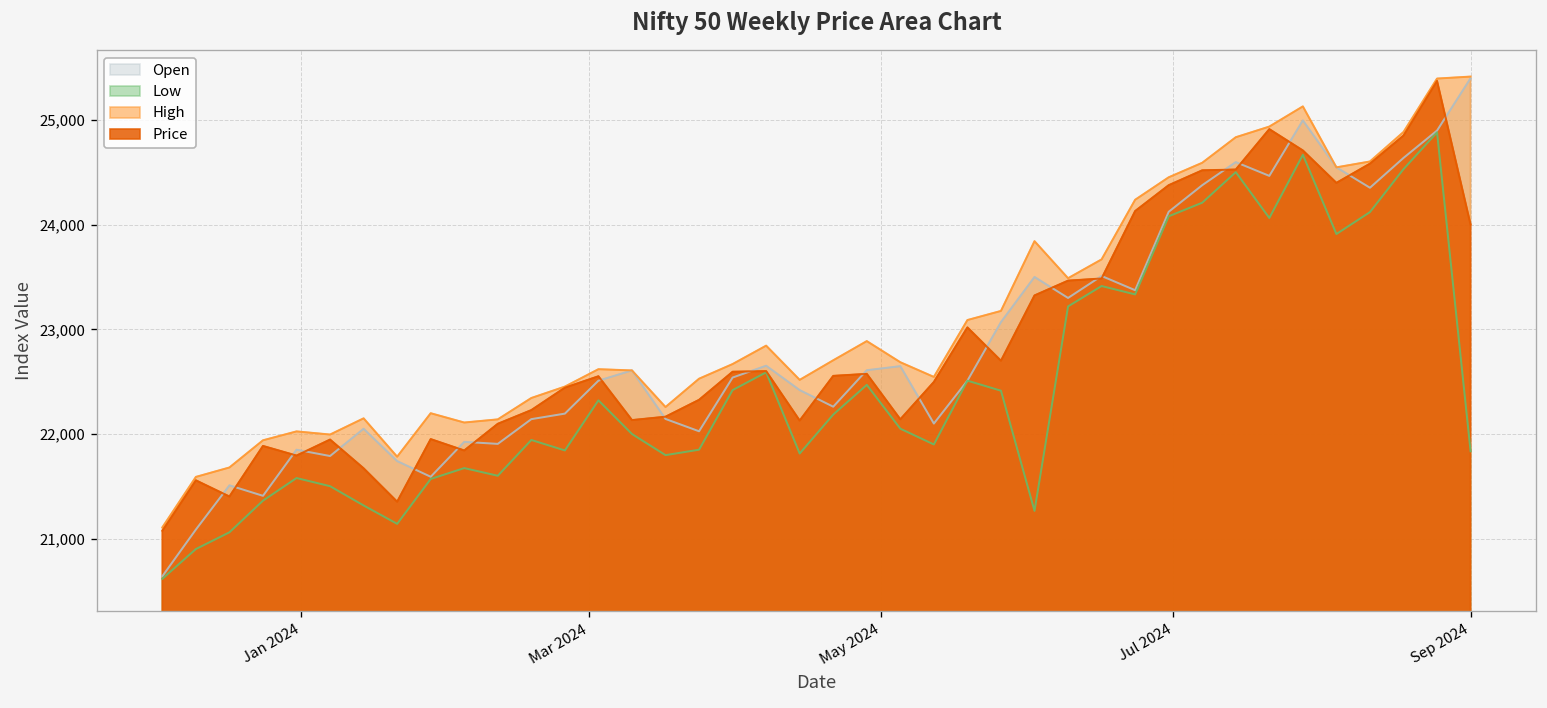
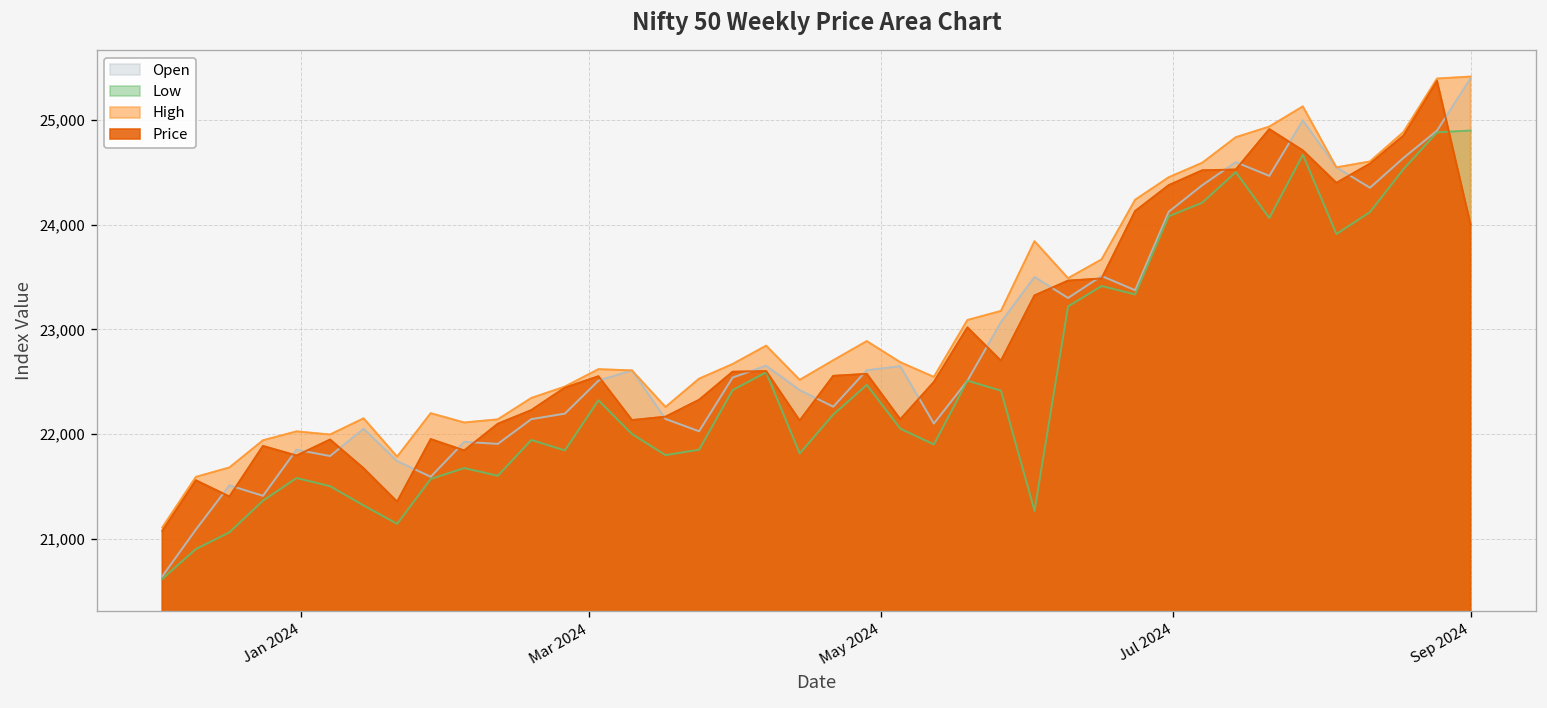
  {
    "Low": {
-     "Sep 2024": "21,800"
+     "Sep 2024": "24,900"
    },
    "Price": {
      "Sep 2024": "24,000"
    }
  }
